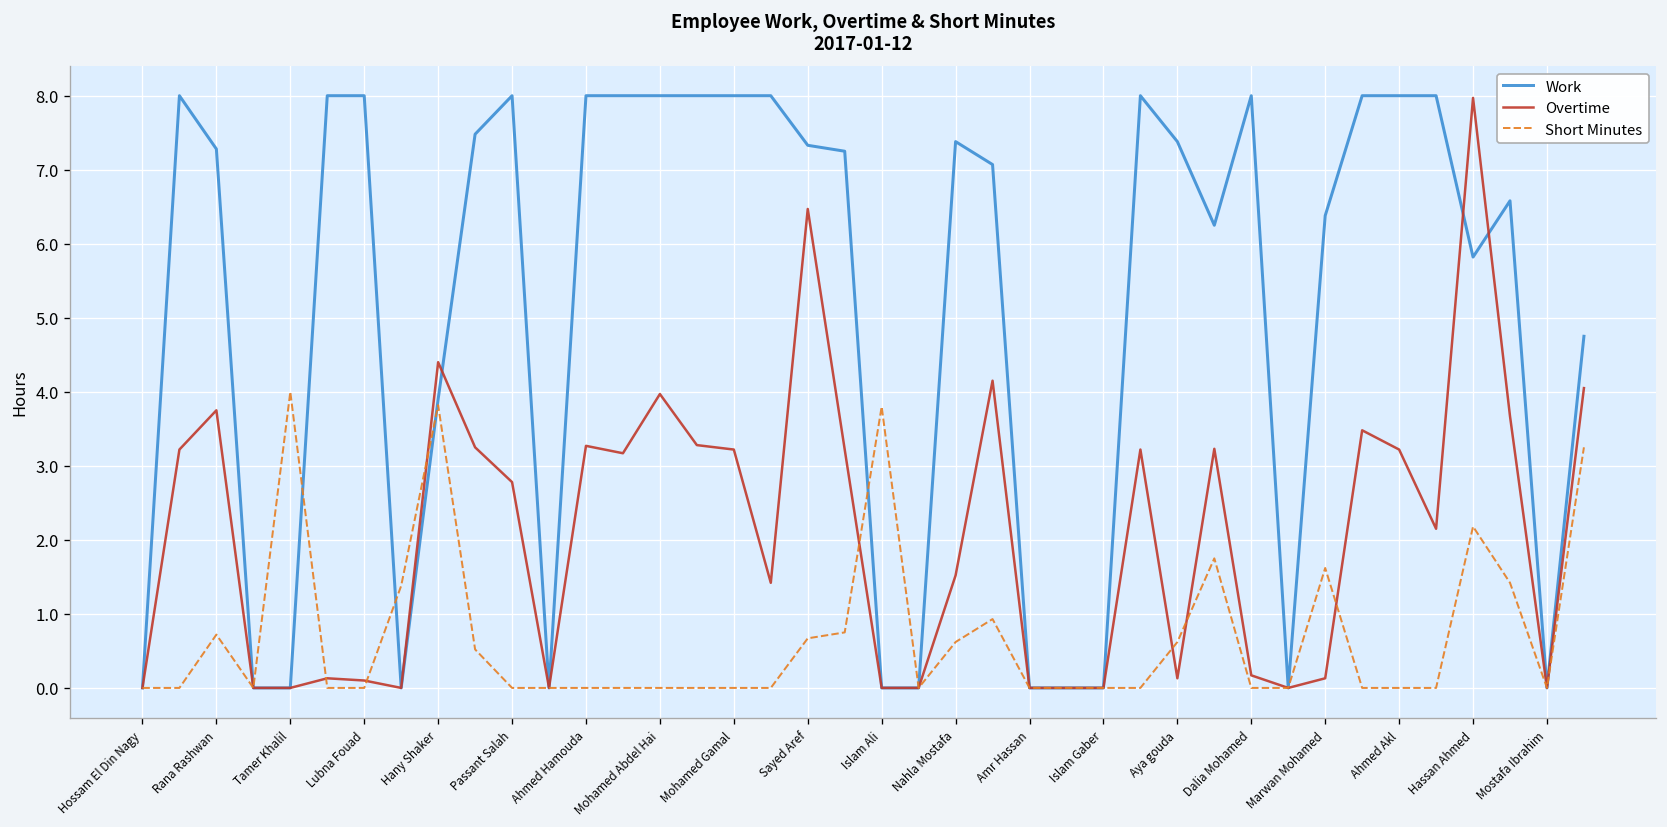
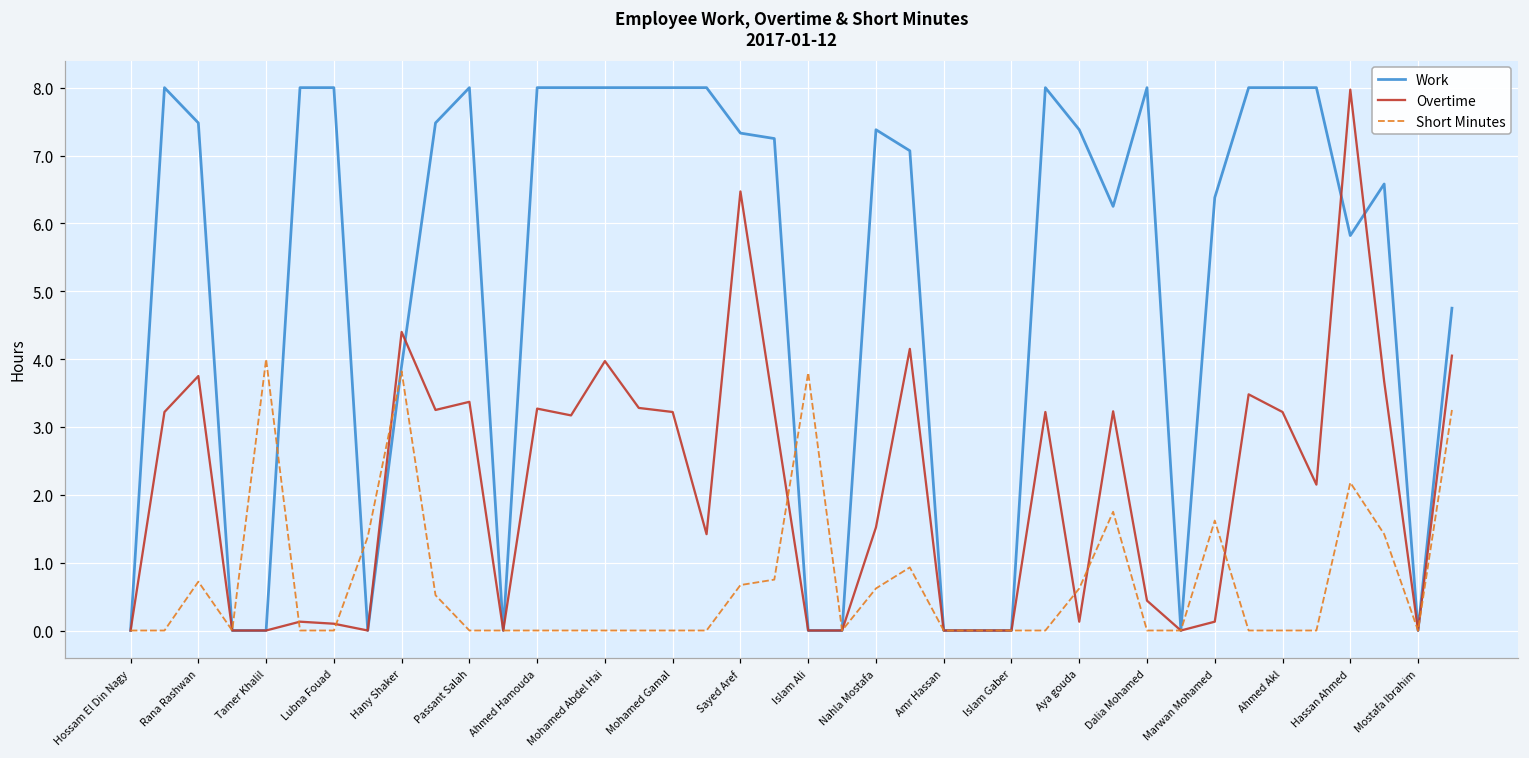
  {
    "Work": {
-     "Rana Rashwan": 7.3,
+     "Rana Rashwan": 7.5,
      "Lubna Fouad": 8.0,
      "Hany Shaker": 3.9,
      "Passant Salah": 8.0,
      "Ahmed Hamouda": 8.0,
      "Mohamed Abdel Hai": 8.0,
      "Mohamed Gamal": 8.0,
      "Sayed Aref": 7.3,
      "Nahla Mostafa": 7.4,
      "Aya gouda": 7.4,
      "Dalia Mohamed": 8.0,
      "Marwan Mohamed": 6.4,
      "Ahmed Akl": 8.0,
      "Hassan Ahmed": 5.8
    },
    "Overtime": {
      "Rana Rashwan": 3.8,
      "Lubna Fouad": 0.1,
      "Hany Shaker": 4.4,
-     "Passant Salah": 2.8,
+     "Passant Salah": 3.4,
      "Ahmed Hamouda": 3.3,
      "Mohamed Abdel Hai": 4.0,
      "Mohamed Gamal": 3.2,
      "Sayed Aref": 6.5,
      "Nahla Mostafa": 1.5,
      "Aya gouda": 0.1,
-     "Dalia Mohamed": 0.2,
+     "Dalia Mohamed": 0.4,
      "Marwan Mohamed": 0.1,
      "Ahmed Akl": 3.2,
      "Hassan Ahmed": 8.0
    },
    "Short Minutes": {
      "Rana Rashwan": 0.7,
      "Tamer Khalil": 4.0,
      "Lubna Fouad": 0.0,
      "Hany Shaker": 3.8,
      "Passant Salah": 0.0,
      "Ahmed Hamouda": 0.0,
      "Mohamed Abdel Hai": 0.0,
      "Mohamed Gamal": 0.0,
      "Sayed Aref": 0.7,
      "Islam Ali": 3.8,
      "Nahla Mostafa": 0.6,
      "Aya gouda": 0.6,
      "Dalia Mohamed": 0.0,
      "Marwan Mohamed": 1.6,
      "Ahmed Akl": 0.0,
      "Hassan Ahmed": 2.2
    }
  }
